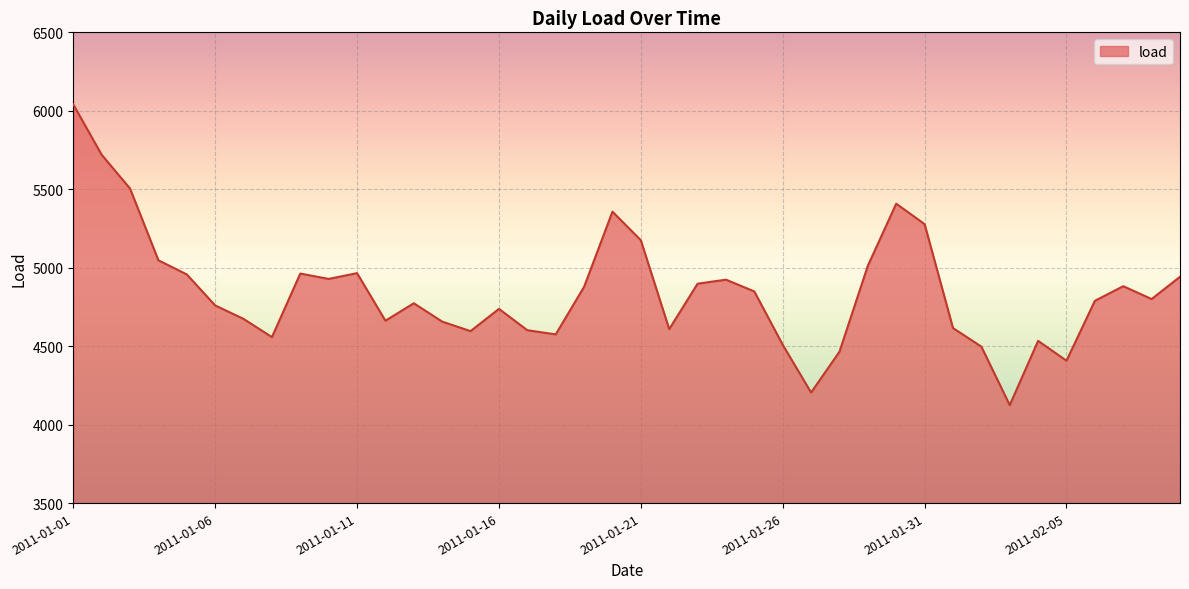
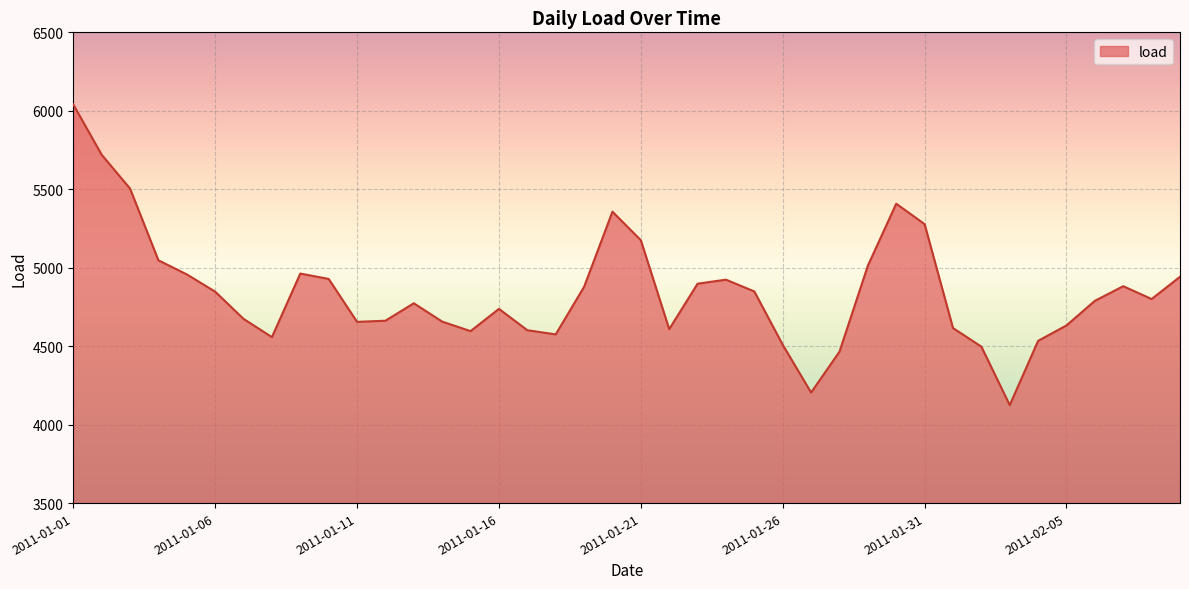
  {
    "2011-01-01": 6040,
-   "2011-01-06": 4760,
-   "2011-01-11": 4970,
+   "2011-01-06": 4850,
+   "2011-01-11": 4650,
    "2011-01-16": 4740,
    "2011-01-21": 5180,
    "2011-01-26": 4510,
    "2011-01-31": 5280,
-   "2011-02-05": 4410
+   "2011-02-05": 4630
  }
